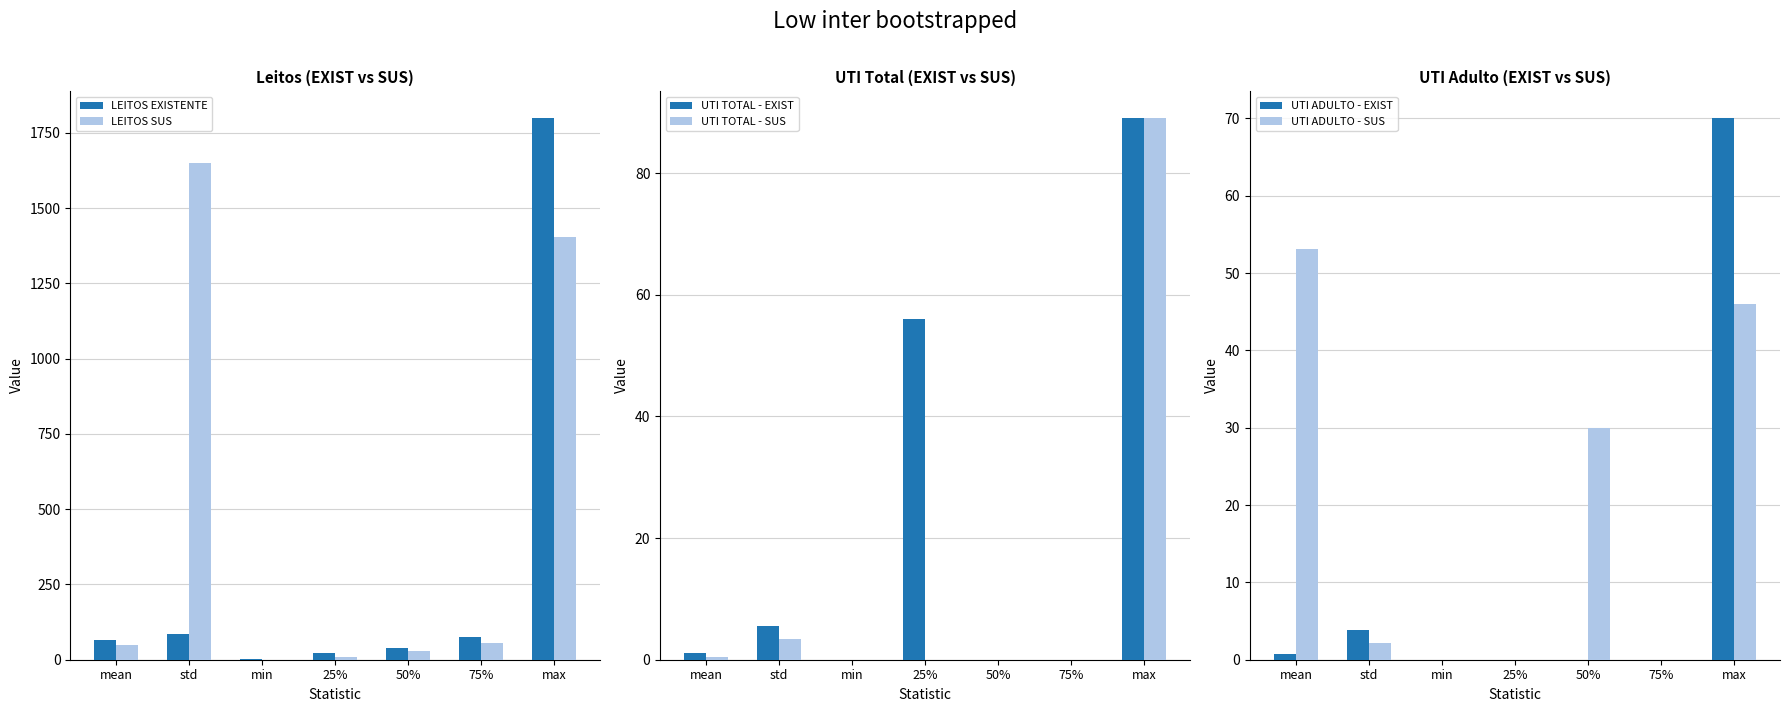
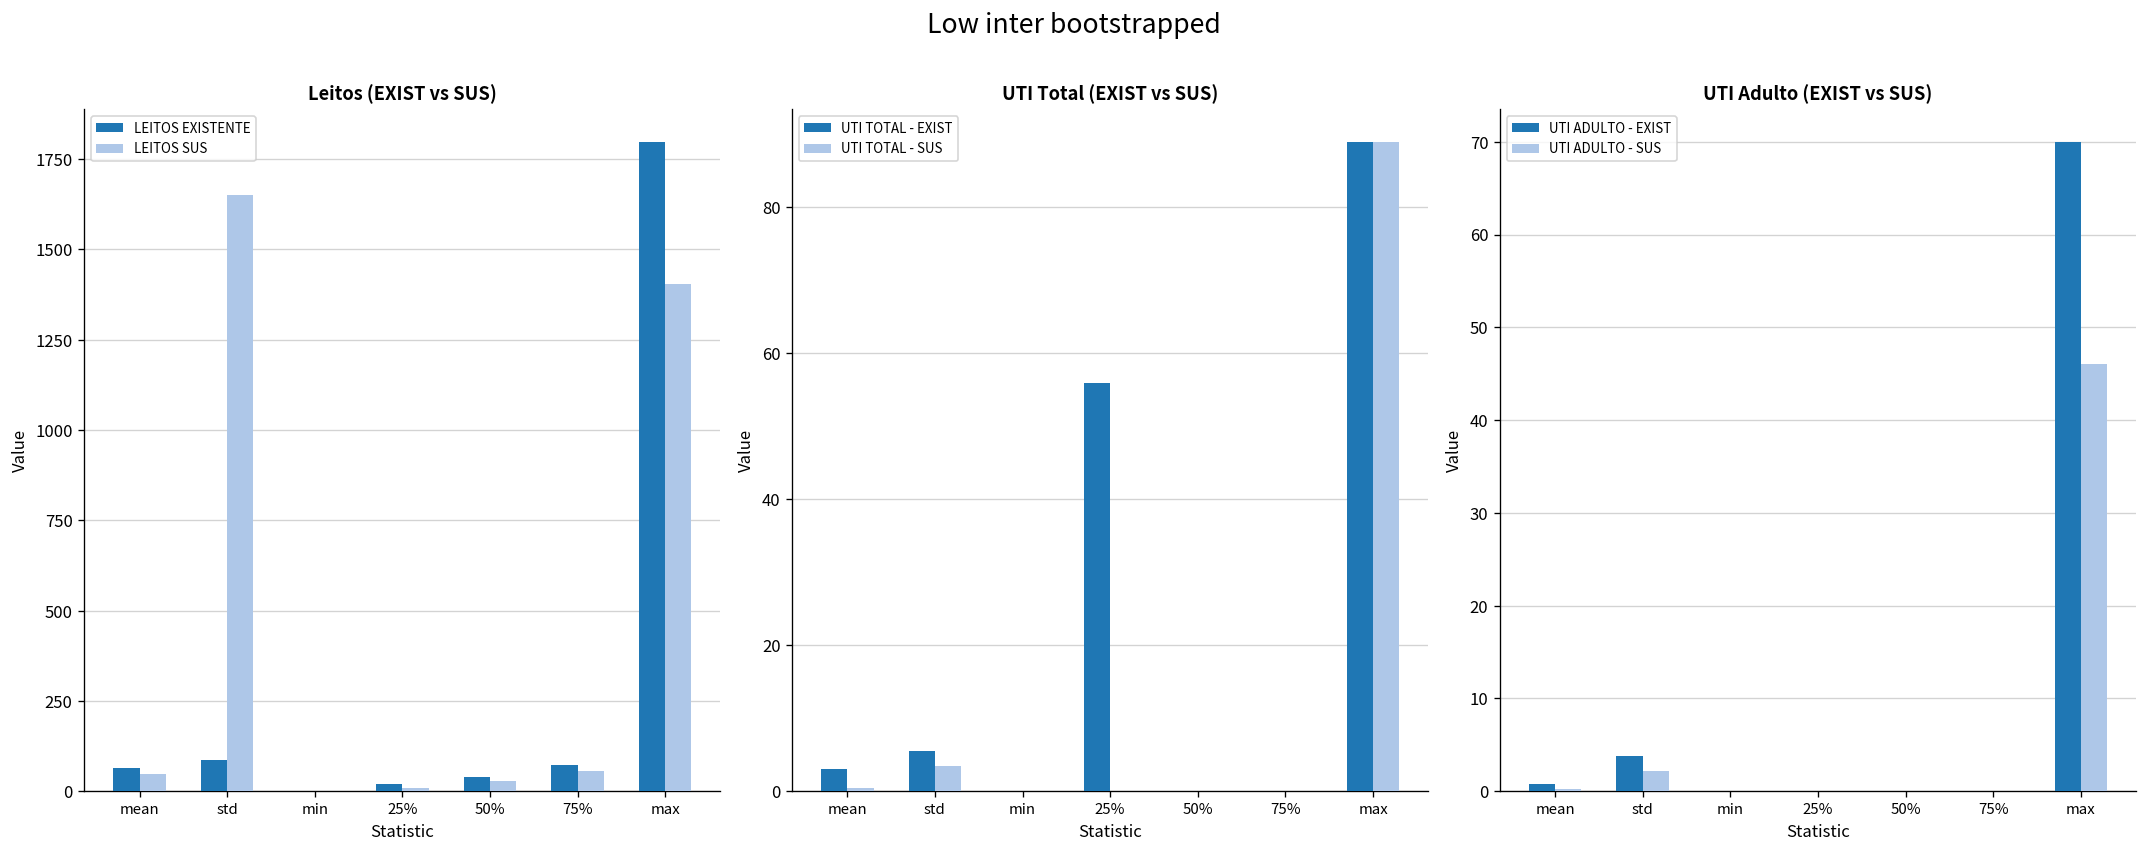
  {
    "Leitos (EXIST vs SUS)": {
      "LEITOS EXISTENTE": {
        "mean": 60,
        "std": 90,
        "25%": 20,
        "50%": 40,
        "75%": 70,
        "max": 1800
      },
      "LEITOS SUS": {
        "mean": 50,
        "std": 1650,
        "min": 0,
        "25%": 10,
        "50%": 30,
        "75%": 60,
        "max": 1410
      }
    },
    "UTI Total (EXIST vs SUS)": {
      "UTI TOTAL - EXIST": {
-       "mean": 1,
+       "mean": 3,
        "std": 6,
        "min": 0,
        "25%": 56,
        "50%": 0,
        "75%": 0,
        "max": 89
      },
      "UTI TOTAL - SUS": {
        "mean": 0,
        "std": 3,
        "min": 0,
        "25%": 0,
        "50%": 0,
        "75%": 0,
        "max": 89
      }
    },
    "UTI Adulto (EXIST vs SUS)": {
      "UTI ADULTO - EXIST": {
        "mean": 1,
        "std": 4,
        "min": 0,
        "25%": 0,
        "50%": 0,
        "75%": 0,
        "max": 70
      },
      "UTI ADULTO - SUS": {
-       "mean": 53,
+       "mean": 0,
        "std": 2,
        "min": 0,
        "25%": 0,
-       "50%": 30,
+       "50%": 0,
        "75%": 0,
        "max": 46
      }
    }
  }
